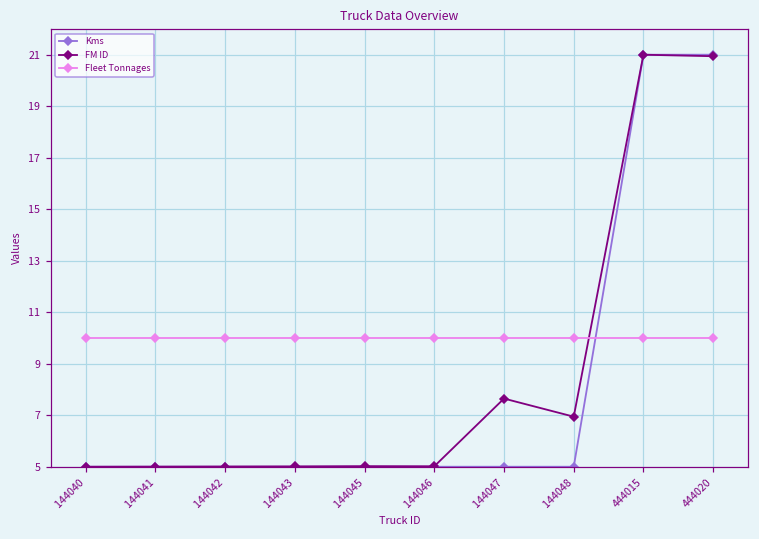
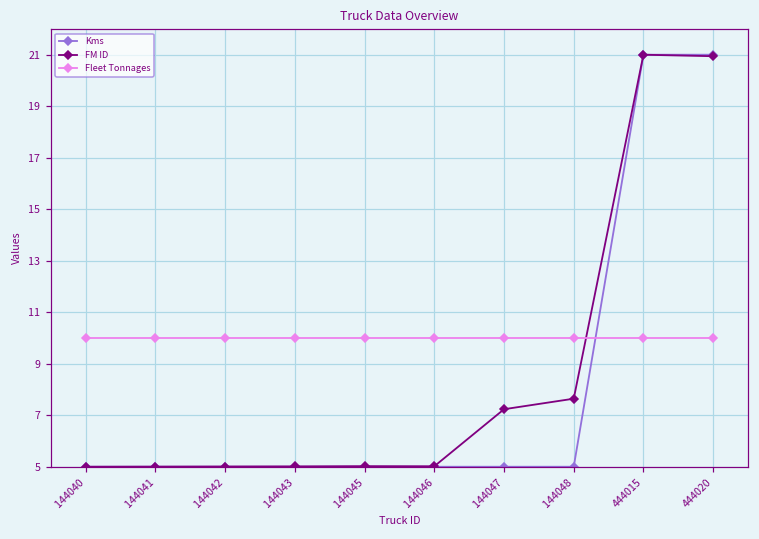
  {
    "Kms": {
      "144047": 5.0,
      "144048": 5.0
    },
    "FM ID": {
-     "144047": 7.6,
-     "144048": 6.9
+     "144047": 7.2,
+     "144048": 7.6
    },
    "Fleet Tonnages": {
      "144040": 10.0,
      "144041": 10.0,
      "144042": 10.0,
      "144043": 10.0,
      "144045": 10.0,
      "144046": 10.0,
      "144047": 10.0,
      "144048": 10.0,
      "444015": 10.0,
      "444020": 10.0
    }
  }
